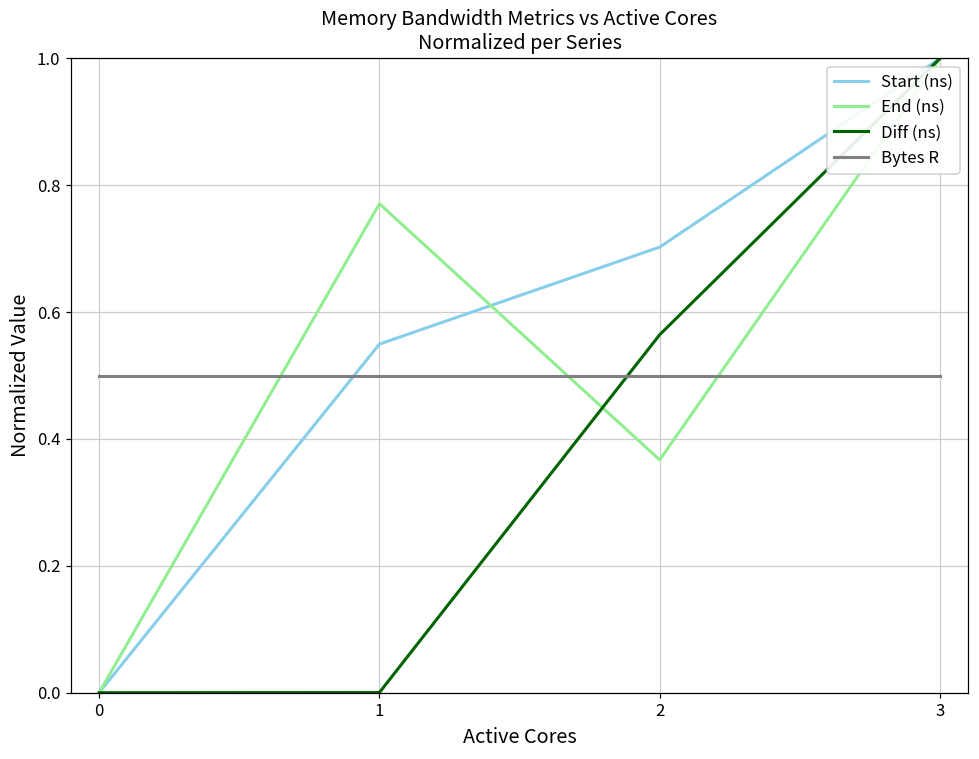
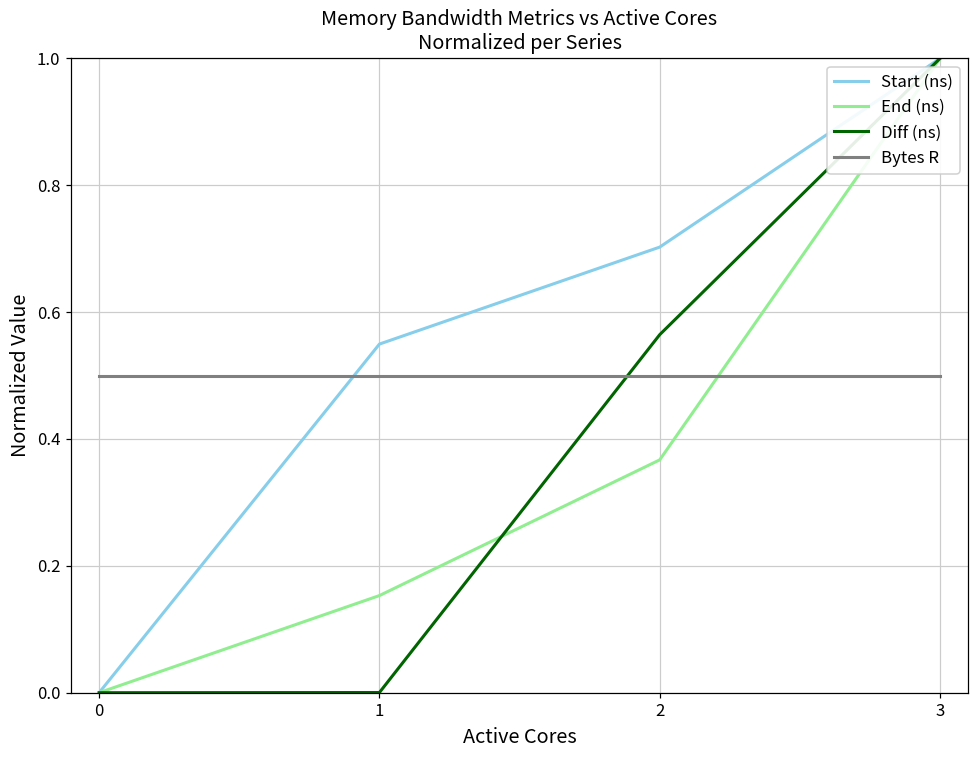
  {
    "Start (ns)": {
      "1": 0.55,
      "2": 0.70
    },
    "End (ns)": {
-     "1": 0.77,
+     "1": 0.15,
      "2": 0.37
    },
    "Diff (ns)": {
      "1": 0.00,
      "2": 0.56
    },
    "Bytes R": {
      "0": 0.50,
      "1": 0.50,
      "2": 0.50,
      "3": 0.50
    }
  }
